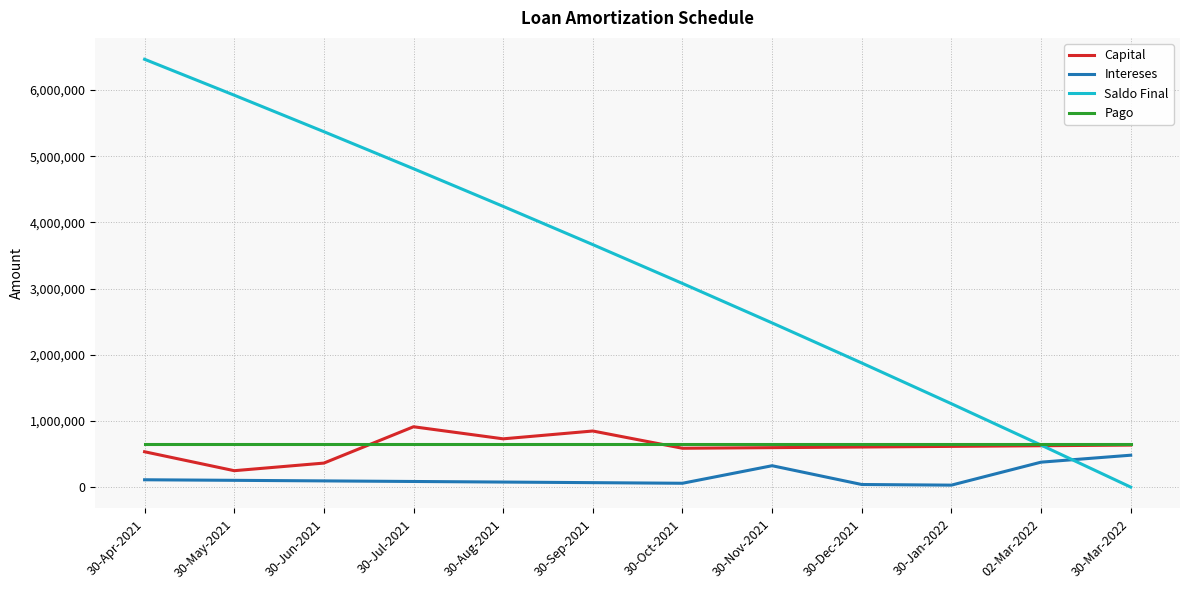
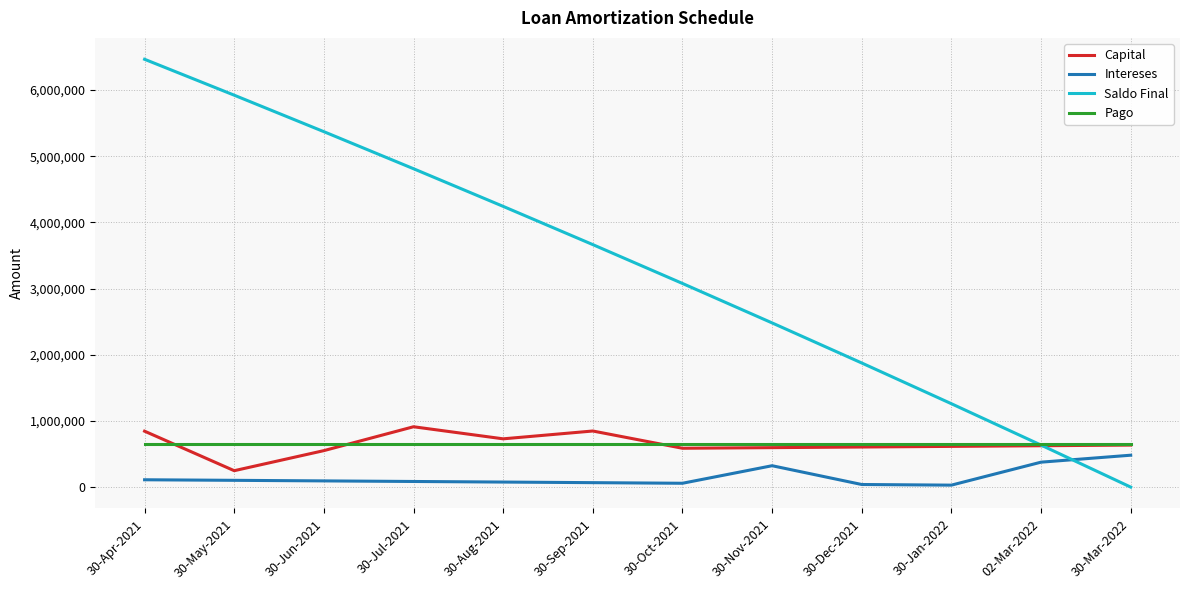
  {
    "Capital": {
-     "30-Apr-2021": "500,000",
+     "30-Apr-2021": "800,000",
      "30-May-2021": "200,000",
-     "30-Jun-2021": "400,000",
+     "30-Jun-2021": "600,000",
      "30-Jul-2021": "900,000",
      "30-Aug-2021": "700,000",
      "30-Sep-2021": "800,000",
      "30-Oct-2021": "600,000",
      "30-Nov-2021": "600,000",
      "30-Dec-2021": "600,000"
    },
    "Intereses": {
      "30-Apr-2021": "100,000",
      "30-May-2021": "100,000",
      "30-Jun-2021": "100,000",
      "30-Jul-2021": "100,000",
      "30-Aug-2021": "100,000",
      "30-Sep-2021": "100,000",
      "30-Oct-2021": "100,000",
      "30-Nov-2021": "300,000",
      "30-Dec-2021": "0",
      "30-Jan-2022": "0",
      "02-Mar-2022": "400,000",
      "30-Mar-2022": "500,000"
    },
    "Saldo Final": {
      "30-Apr-2021": "6,500,000",
      "30-May-2021": "5,900,000",
      "30-Jun-2021": "5,400,000",
      "30-Jul-2021": "4,800,000",
      "30-Aug-2021": "4,200,000",
      "30-Sep-2021": "3,700,000",
      "30-Oct-2021": "3,100,000",
      "30-Nov-2021": "2,500,000",
      "30-Dec-2021": "1,900,000",
      "30-Jan-2022": "1,300,000",
      "30-Mar-2022": "0"
    },
    "Pago": {
      "30-Apr-2021": "600,000",
      "30-May-2021": "600,000",
      "30-Jun-2021": "600,000",
      "30-Jul-2021": "600,000",
      "30-Aug-2021": "600,000",
      "30-Sep-2021": "600,000",
      "30-Oct-2021": "600,000",
      "30-Nov-2021": "600,000",
      "30-Dec-2021": "600,000"
    }
  }
